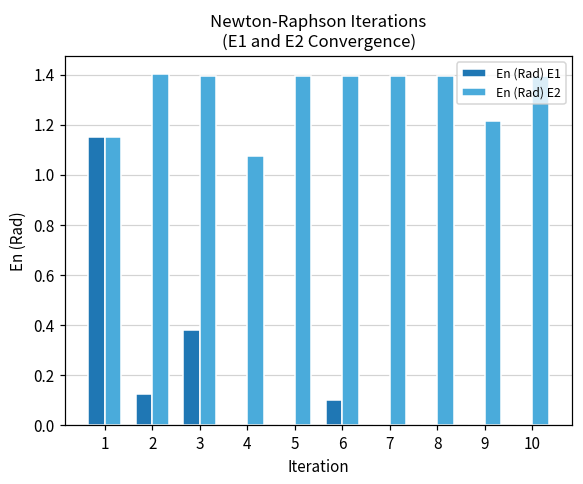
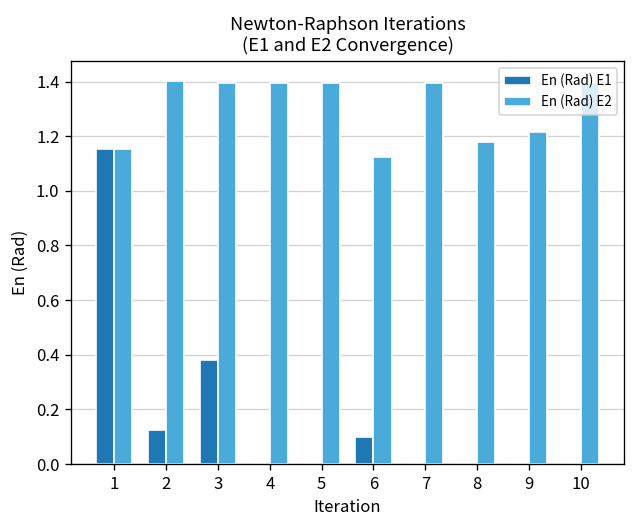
  {
    "En (Rad) E1": {
      "1": 1.15,
      "2": 0.12,
      "3": 0.38,
      "5": 0.00,
      "6": 0.10,
      "7": 0.00,
      "8": 0.00,
      "9": 0.00,
      "10": 0.00
    },
    "En (Rad) E2": {
      "1": 1.15,
      "2": 1.40,
      "3": 1.40,
-     "4": 1.08,
+     "4": 1.40,
      "5": 1.40,
-     "6": 1.40,
+     "6": 1.13,
      "7": 1.40,
-     "8": 1.40,
+     "8": 1.18,
      "9": 1.22
    }
  }
